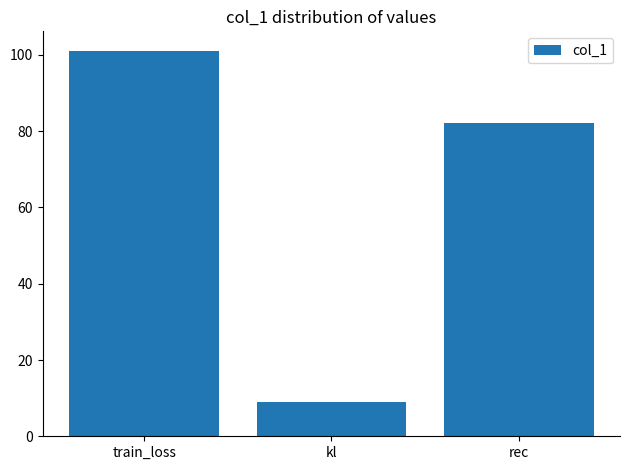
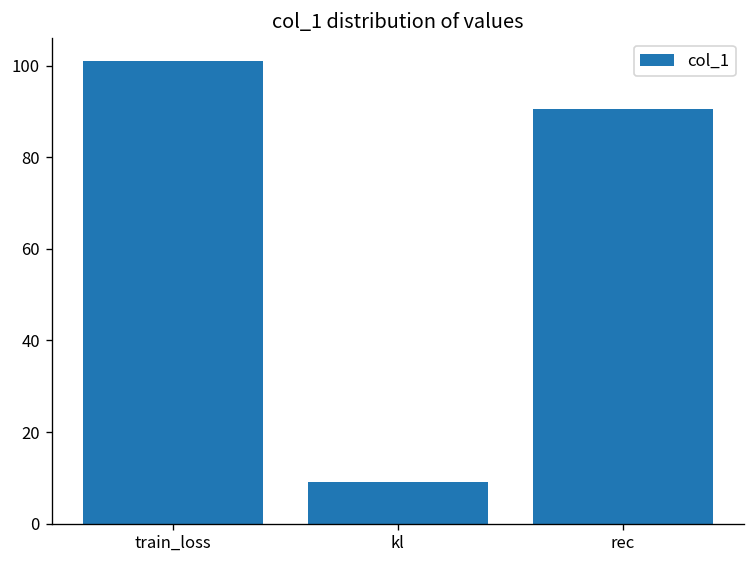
  {
    "train_loss": 101,
    "kl": 9,
-   "rec": 82
+   "rec": 91
  }
